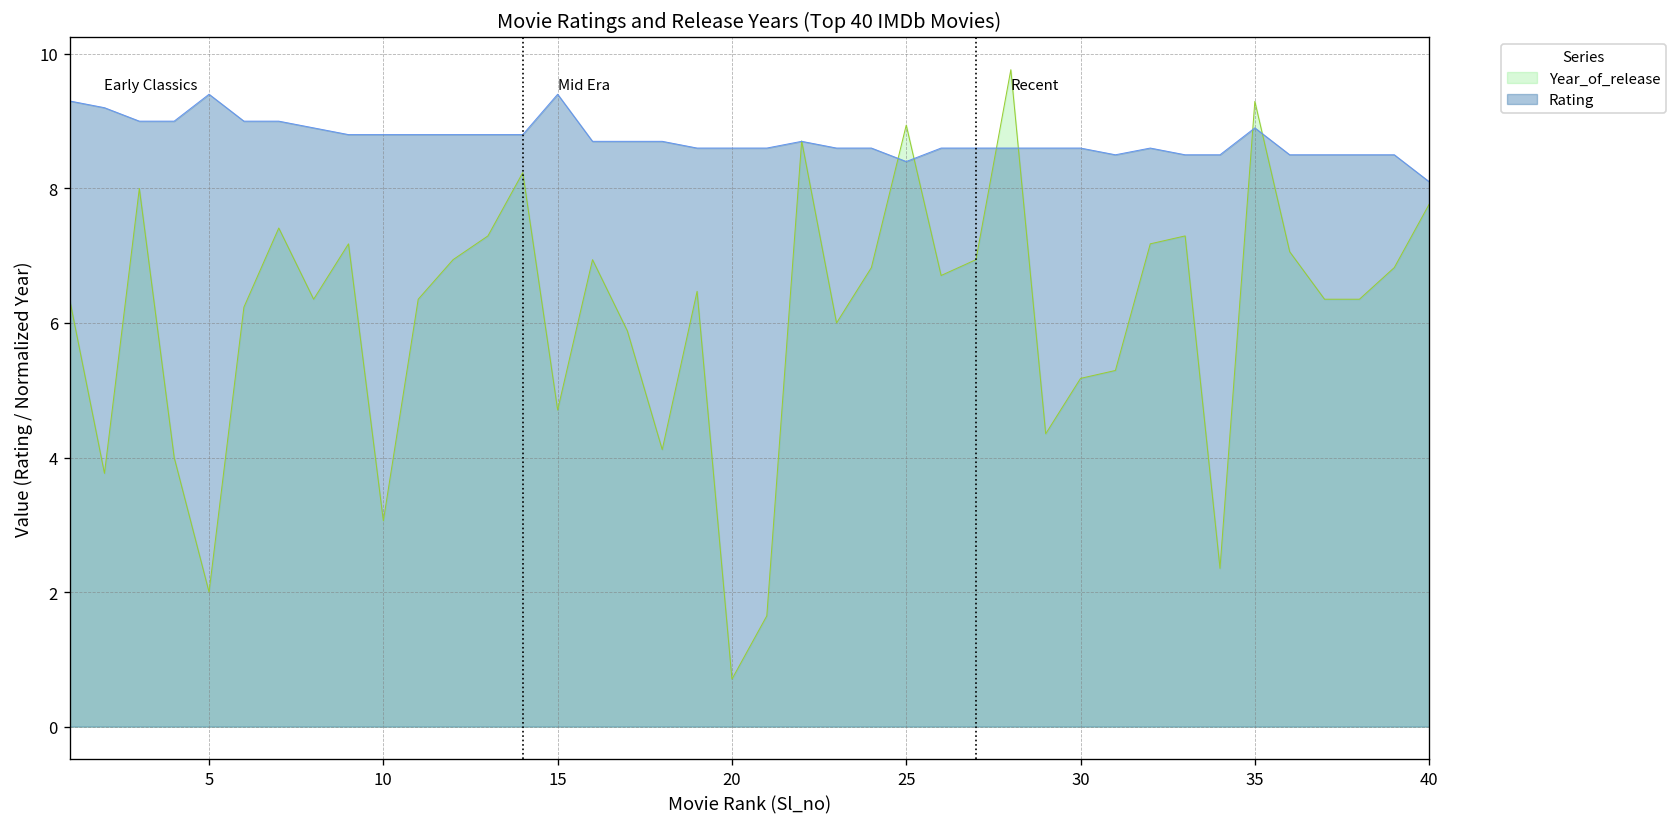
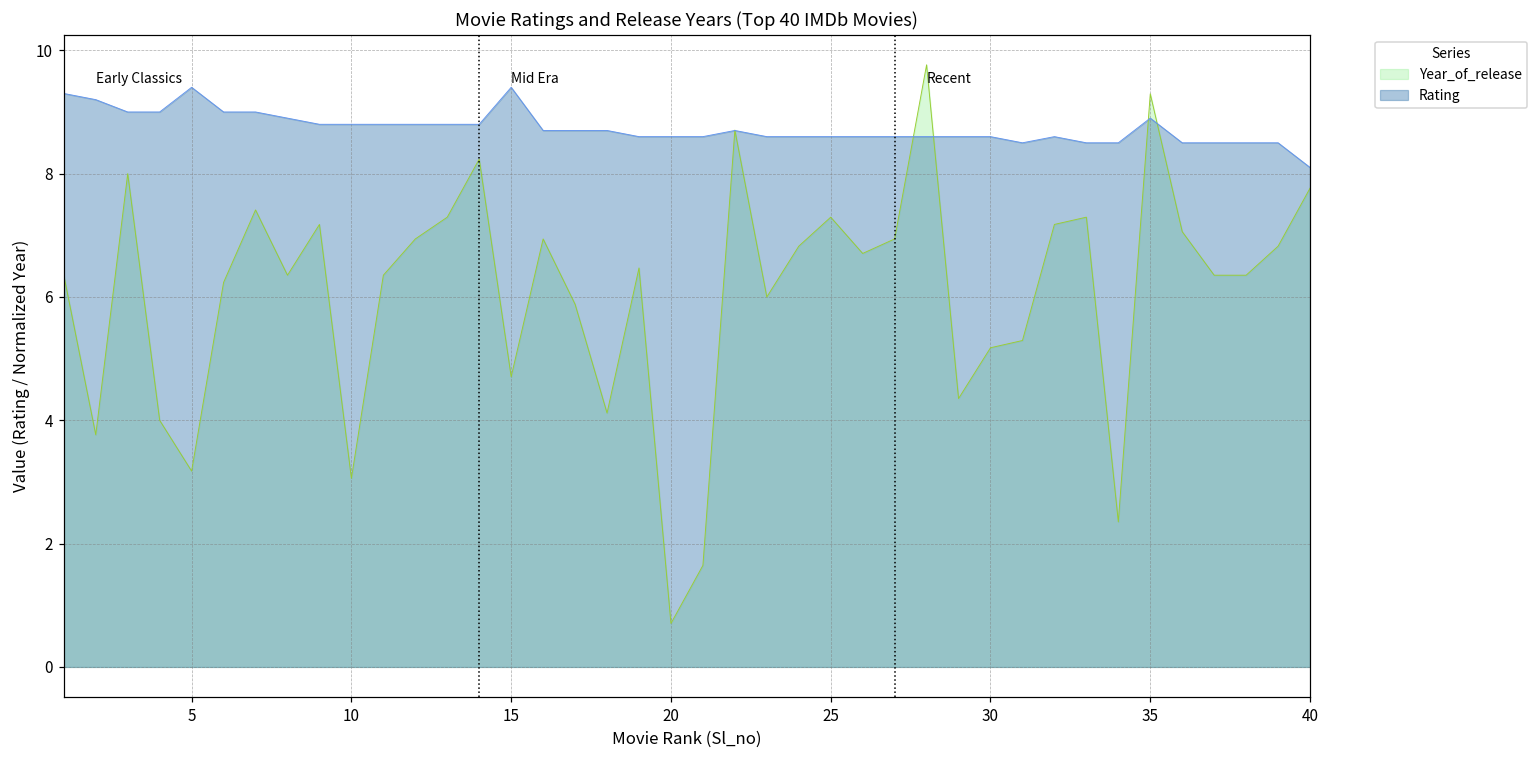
  {
    "Year_of_release": {
-     "5": 2.0,
+     "5": 3.2,
      "10": 3.1,
      "15": 4.7,
      "20": 0.7,
-     "25": 8.9,
+     "25": 7.3,
      "30": 5.2,
      "35": 9.3,
      "40": 7.8
    },
    "Rating": {
      "5": 9.4,
      "10": 8.8,
      "15": 9.4,
      "20": 8.6,
-     "25": 8.4,
+     "25": 8.6,
      "30": 8.6,
      "35": 8.9,
      "40": 8.1
    }
  }
